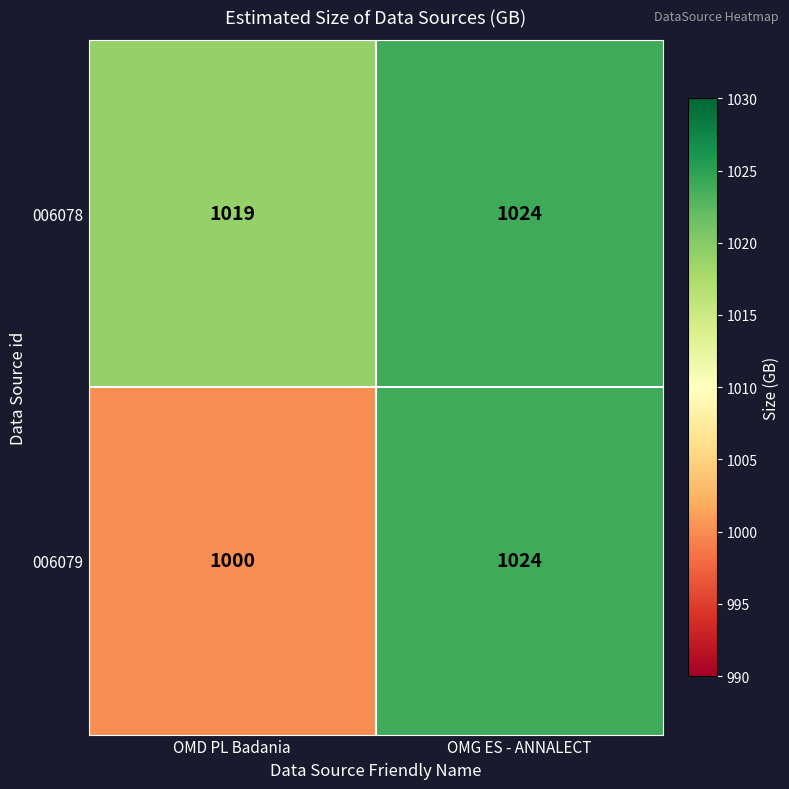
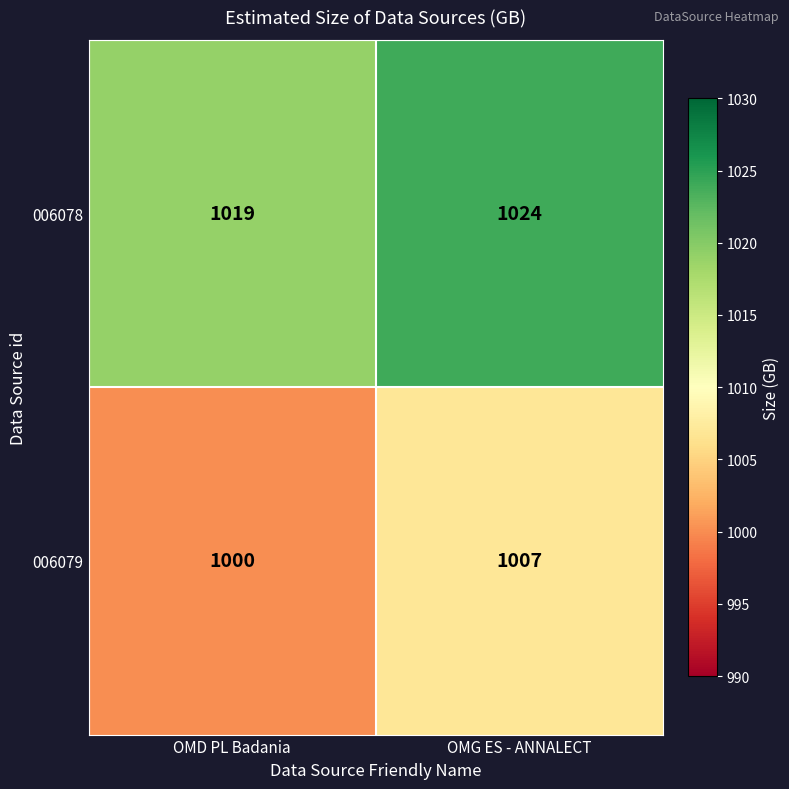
  {
    "006078": {
      "OMD PL Badania": 1019,
      "OMG ES - ANNALECT": 1024
    },
    "006079": {
      "OMD PL Badania": 1000,
-     "OMG ES - ANNALECT": 1024
+     "OMG ES - ANNALECT": 1007
    }
  }
